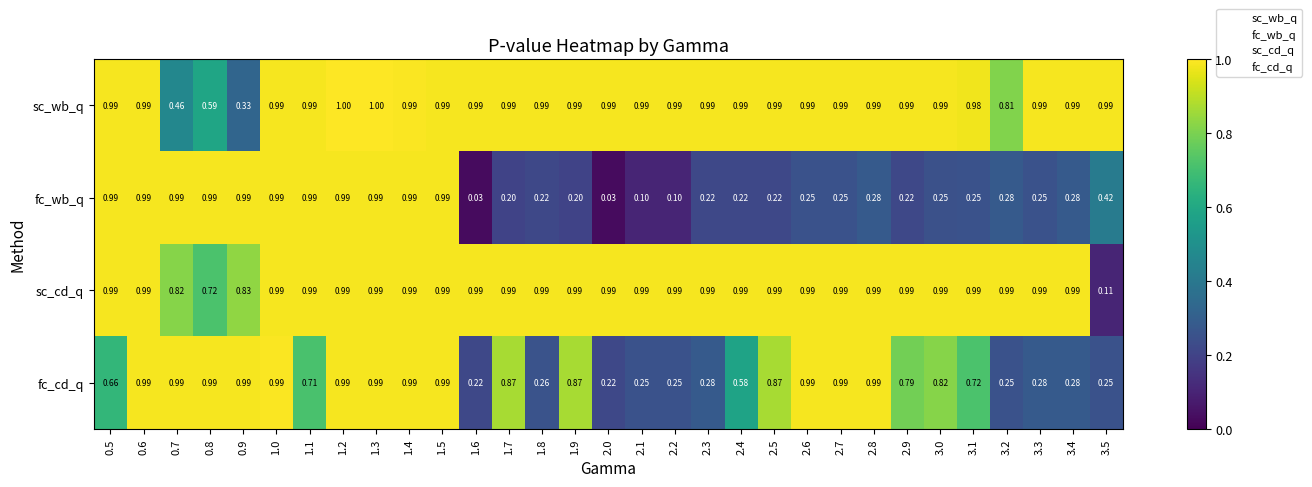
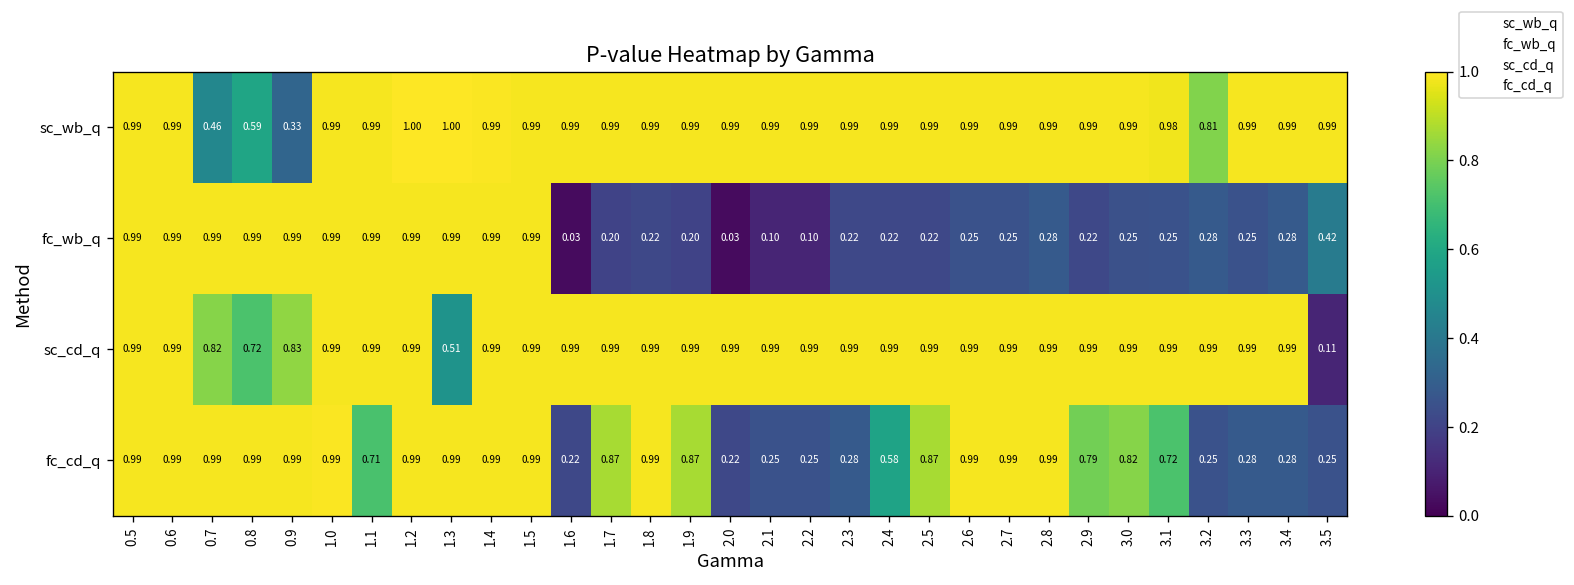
  {
    "sc_wb_q": {
      "0.5": 0.99,
      "0.6": 0.99,
      "0.7": 0.46,
      "0.8": 0.59,
      "0.9": 0.33,
      "1.0": 0.99,
      "1.1": 0.99,
      "1.2": 1.00,
      "1.3": 1.00,
      "1.4": 0.99,
      "1.5": 0.99,
      "1.6": 0.99,
      "1.7": 0.99,
      "1.8": 0.99,
      "1.9": 0.99,
      "2.0": 0.99,
      "2.1": 0.99,
      "2.2": 0.99,
      "2.3": 0.99,
      "2.4": 0.99,
      "2.5": 0.99,
      "2.6": 0.99,
      "2.7": 0.99,
      "2.8": 0.99,
      "2.9": 0.99,
      "3.0": 0.99,
      "3.1": 0.98,
      "3.2": 0.81,
      "3.3": 0.99,
      "3.4": 0.99,
      "3.5": 0.99
    },
    "fc_wb_q": {
      "0.5": 0.99,
      "0.6": 0.99,
      "0.7": 0.99,
      "0.8": 0.99,
      "0.9": 0.99,
      "1.0": 0.99,
      "1.1": 0.99,
      "1.2": 0.99,
      "1.3": 0.99,
      "1.4": 0.99,
      "1.5": 0.99,
      "1.6": 0.03,
      "1.7": 0.20,
      "1.8": 0.22,
      "1.9": 0.20,
      "2.0": 0.03,
      "2.1": 0.10,
      "2.2": 0.10,
      "2.3": 0.22,
      "2.4": 0.22,
      "2.5": 0.22,
      "2.6": 0.25,
      "2.7": 0.25,
      "2.8": 0.28,
      "2.9": 0.22,
      "3.0": 0.25,
      "3.1": 0.25,
      "3.2": 0.28,
      "3.3": 0.25,
      "3.4": 0.28,
      "3.5": 0.42
    },
    "sc_cd_q": {
      "0.5": 0.99,
      "0.6": 0.99,
      "0.7": 0.82,
      "0.8": 0.72,
      "0.9": 0.83,
      "1.0": 0.99,
      "1.1": 0.99,
      "1.2": 0.99,
-     "1.3": 0.99,
+     "1.3": 0.51,
      "1.4": 0.99,
      "1.5": 0.99,
      "1.6": 0.99,
      "1.7": 0.99,
      "1.8": 0.99,
      "1.9": 0.99,
      "2.0": 0.99,
      "2.1": 0.99,
      "2.2": 0.99,
      "2.3": 0.99,
      "2.4": 0.99,
      "2.5": 0.99,
      "2.6": 0.99,
      "2.7": 0.99,
      "2.8": 0.99,
      "2.9": 0.99,
      "3.0": 0.99,
      "3.1": 0.99,
      "3.2": 0.99,
      "3.3": 0.99,
      "3.4": 0.99,
      "3.5": 0.11
    },
    "fc_cd_q": {
-     "0.5": 0.66,
+     "0.5": 0.99,
      "0.6": 0.99,
      "0.7": 0.99,
      "0.8": 0.99,
      "0.9": 0.99,
      "1.0": 0.99,
      "1.1": 0.71,
      "1.2": 0.99,
      "1.3": 0.99,
      "1.4": 0.99,
      "1.5": 0.99,
      "1.6": 0.22,
      "1.7": 0.87,
-     "1.8": 0.26,
+     "1.8": 0.99,
      "1.9": 0.87,
      "2.0": 0.22,
      "2.1": 0.25,
      "2.2": 0.25,
      "2.3": 0.28,
      "2.4": 0.58,
      "2.5": 0.87,
      "2.6": 0.99,
      "2.7": 0.99,
      "2.8": 0.99,
      "2.9": 0.79,
      "3.0": 0.82,
      "3.1": 0.72,
      "3.2": 0.25,
      "3.3": 0.28,
      "3.4": 0.28,
      "3.5": 0.25
    }
  }
